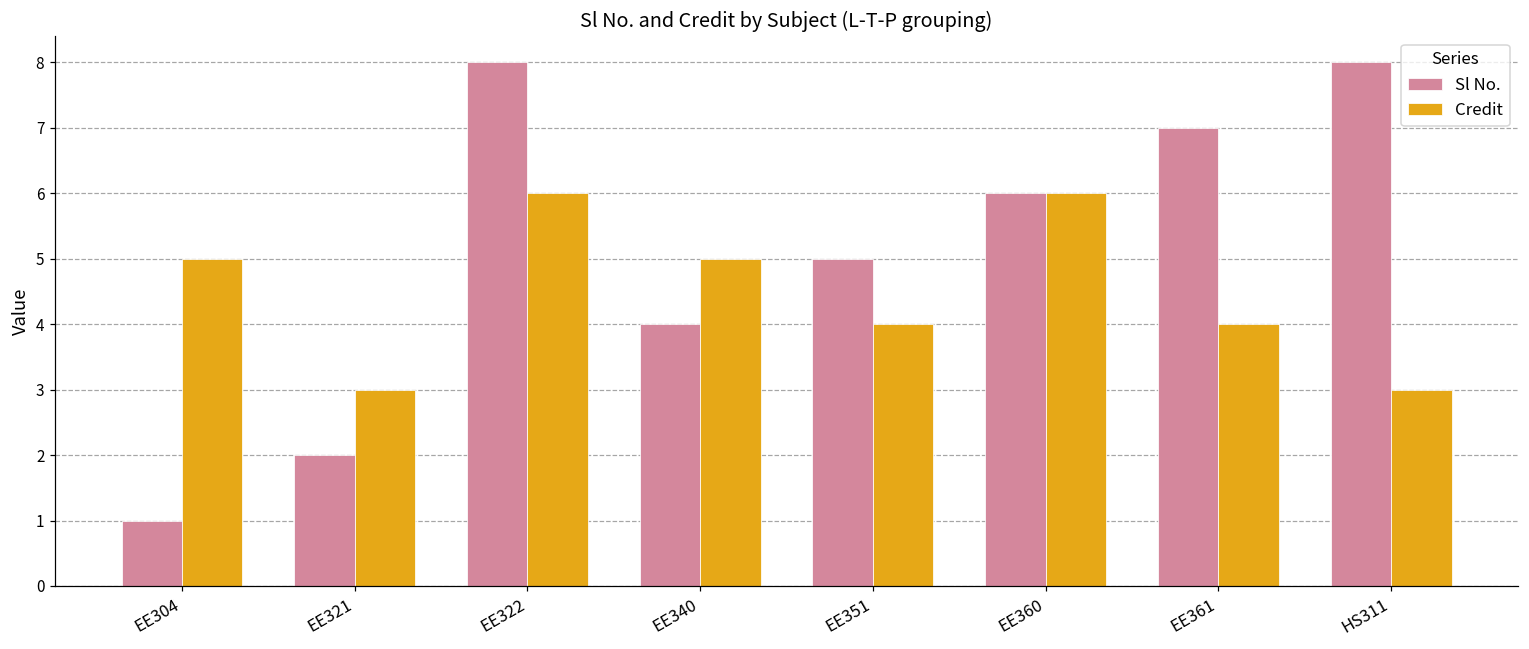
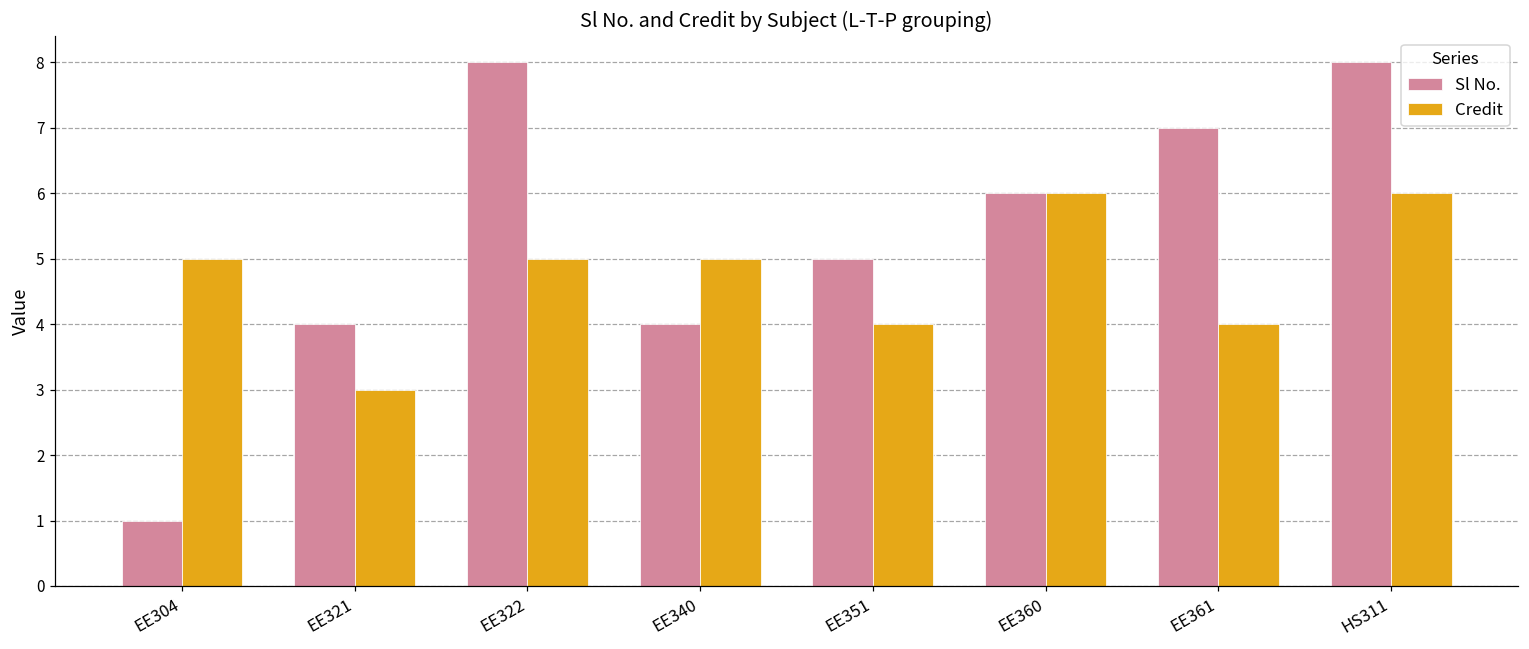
  {
    "Sl No.": {
      "EE304": 1,
-     "EE321": 2,
+     "EE321": 4,
      "EE322": 8,
      "EE340": 4,
      "EE351": 5,
      "EE360": 6,
      "EE361": 7,
      "HS311": 8
    },
    "Credit": {
      "EE304": 5,
      "EE321": 3,
-     "EE322": 6,
+     "EE322": 5,
      "EE340": 5,
      "EE351": 4,
      "EE360": 6,
      "EE361": 4,
-     "HS311": 3
+     "HS311": 6
    }
  }
